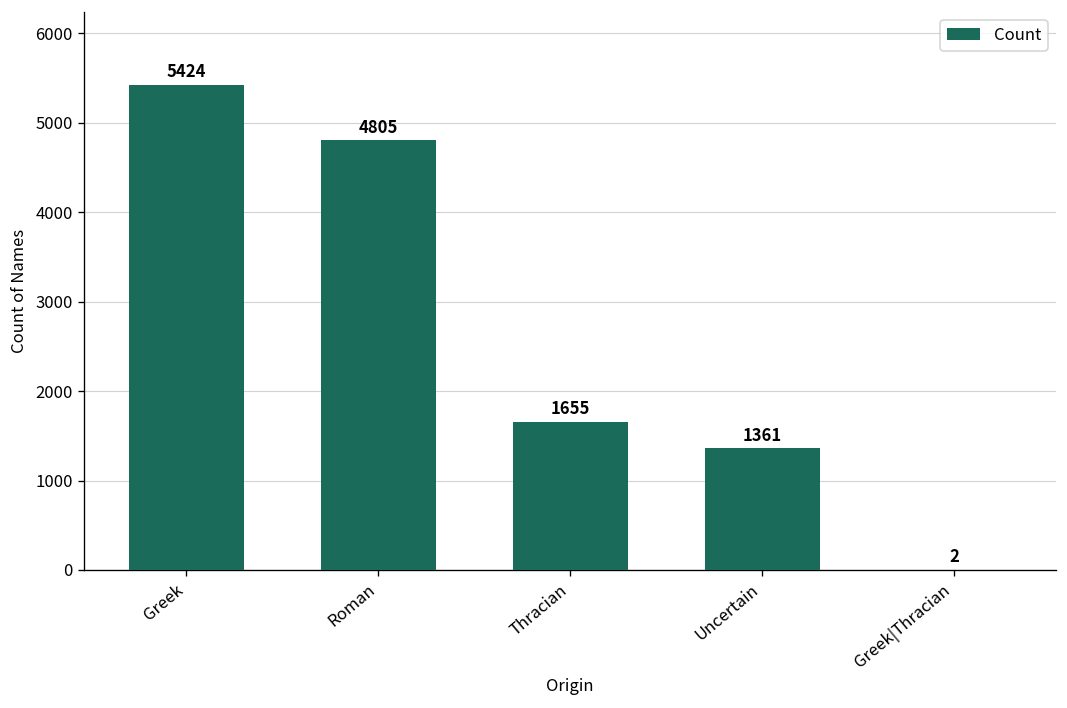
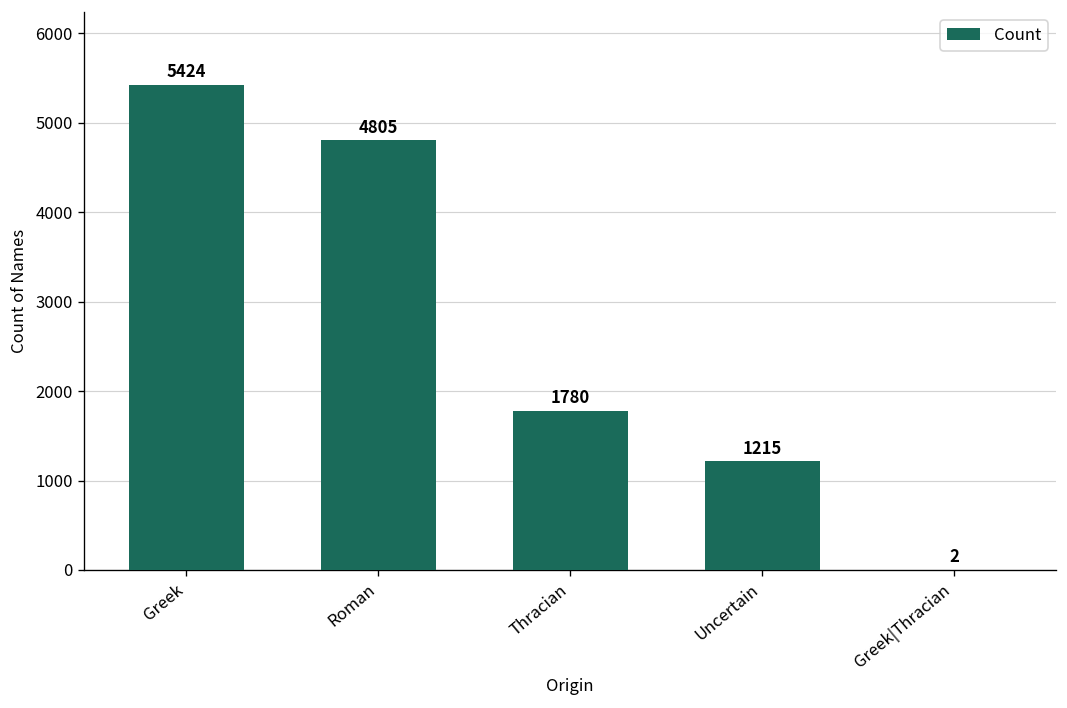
  {
    "Greek": 5424,
    "Roman": 4805,
-   "Thracian": 1655,
-   "Uncertain": 1361,
+   "Thracian": 1780,
+   "Uncertain": 1215,
    "Greek|Thracian": 2
  }
